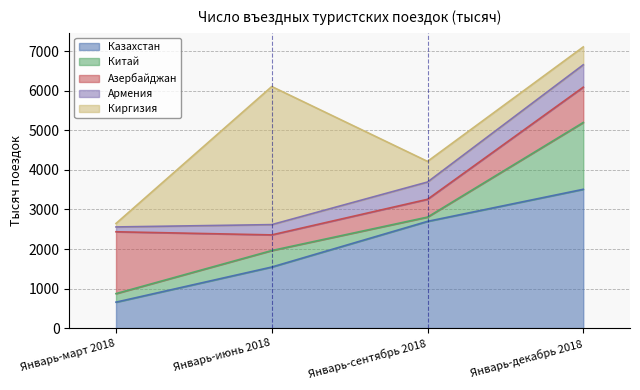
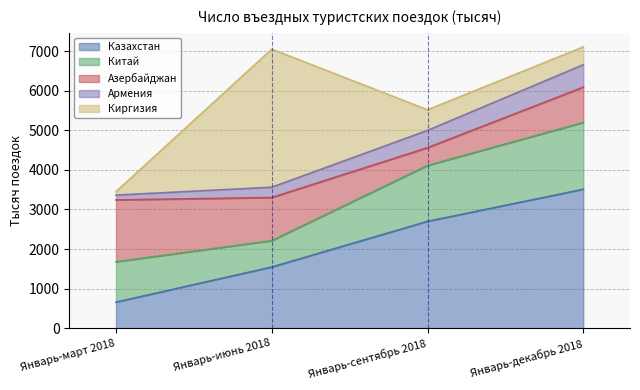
  {
    "Китай": {
-     "Январь-март 2018": 200,
-     "Январь-июнь 2018": 400,
-     "Январь-сентябрь 2018": 100,
+     "Январь-март 2018": 1000,
+     "Январь-июнь 2018": 700,
+     "Январь-сентябрь 2018": 1400,
      "Январь-декабрь 2018": 1700
    },
    "Азербайджан": {
      "Январь-март 2018": 1600,
-     "Январь-июнь 2018": 400,
+     "Январь-июнь 2018": 1100,
      "Январь-сентябрь 2018": 500,
      "Январь-декабрь 2018": 900
    },
    "Киргизия": {
      "Январь-март 2018": 100,
      "Январь-июнь 2018": 3500,
      "Январь-сентябрь 2018": 500,
      "Январь-декабрь 2018": 500
    }
  }
